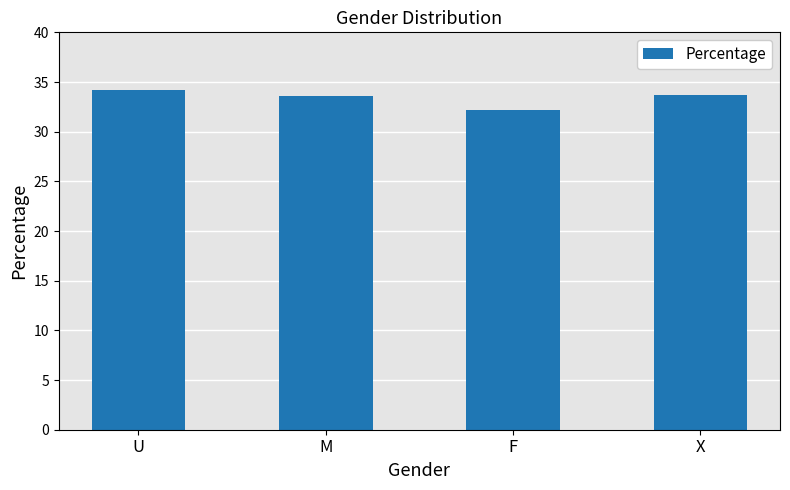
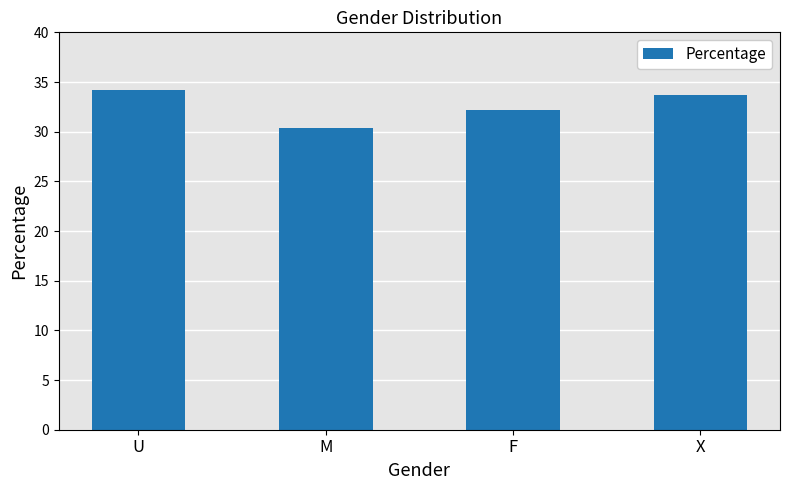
  {
    "U": 34,
-   "M": 34,
+   "M": 30,
    "F": 32,
    "X": 34
  }
